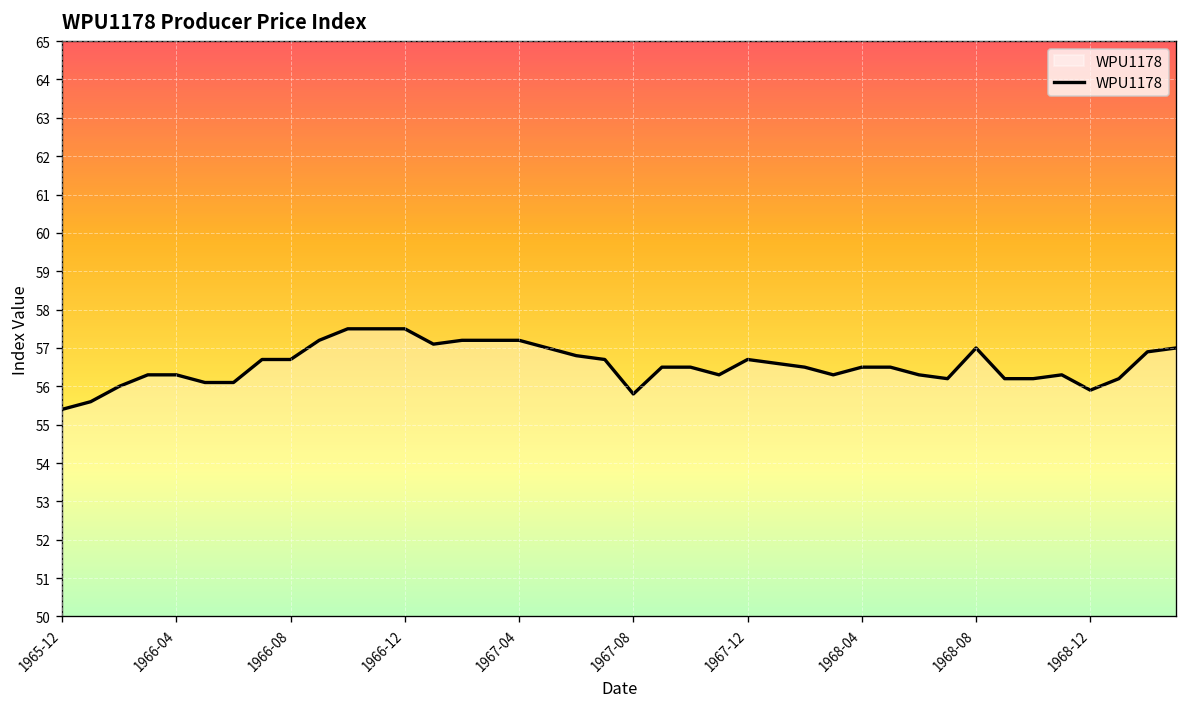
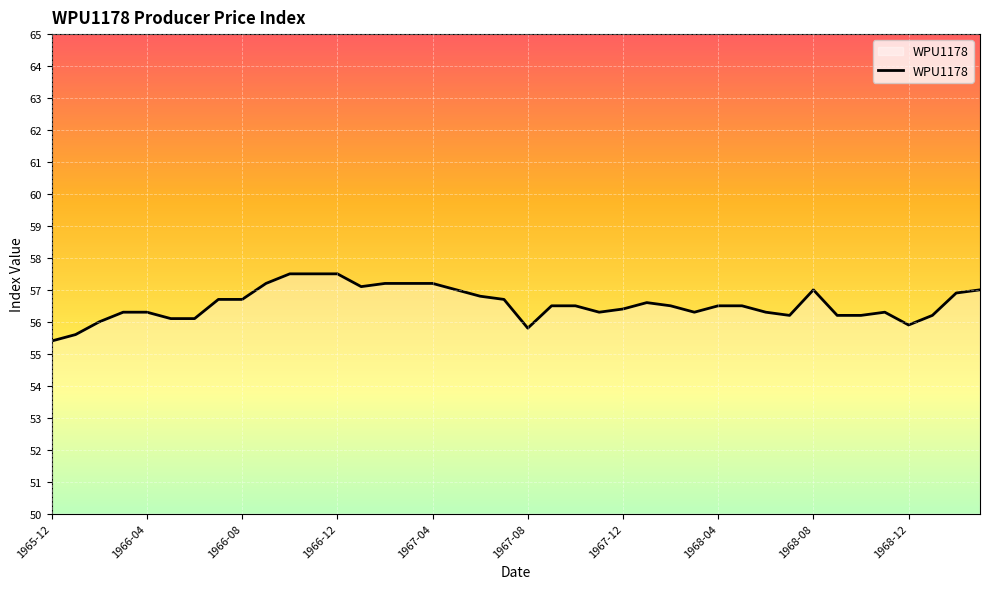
  {
    "1965-12": 55.4,
    "1966-04": 56.3,
    "1966-08": 56.7,
    "1966-12": 57.5,
    "1967-04": 57.2,
    "1967-08": 55.8,
-   "1967-12": 56.7,
+   "1967-12": 56.4,
    "1968-04": 56.5,
    "1968-08": 57.0,
    "1968-12": 55.9
  }
